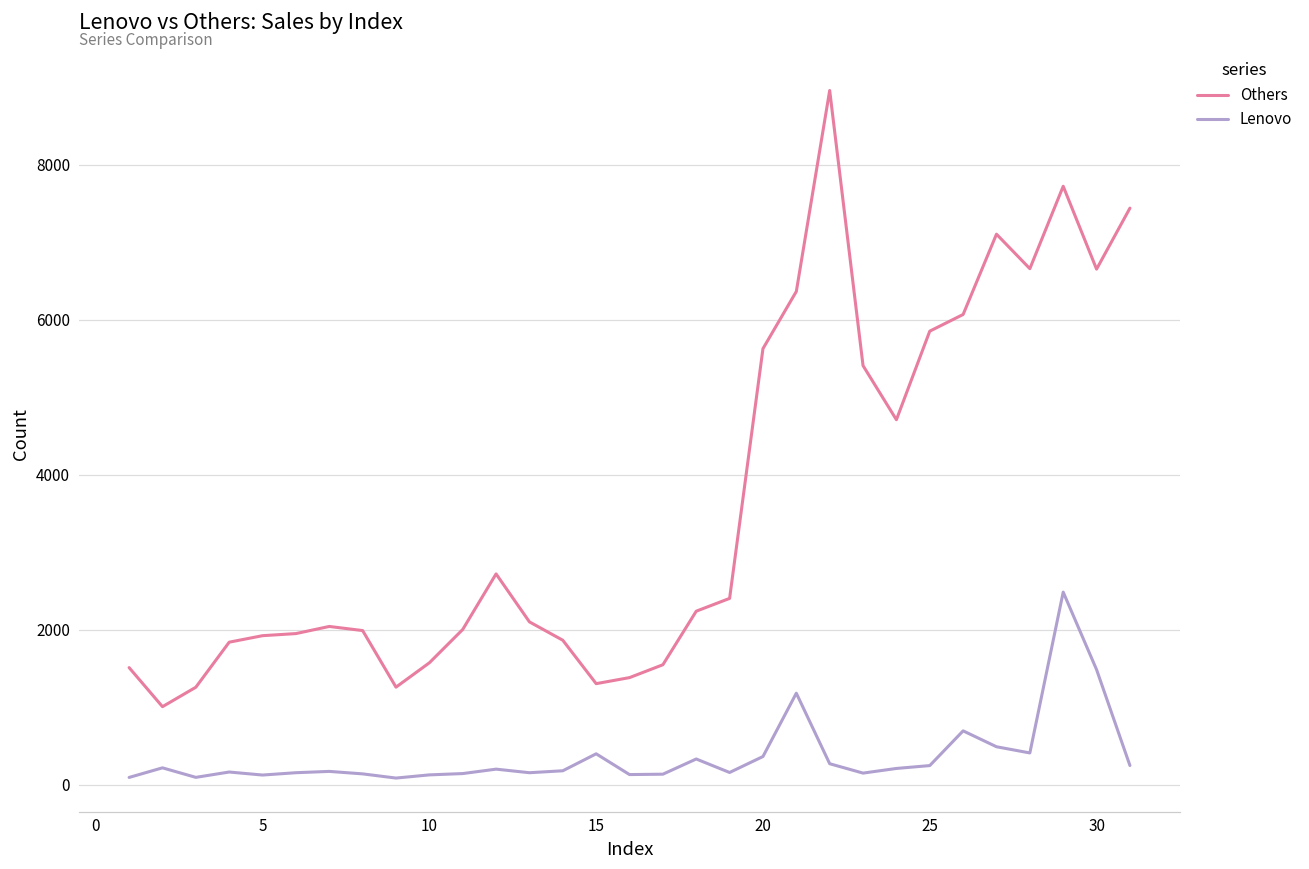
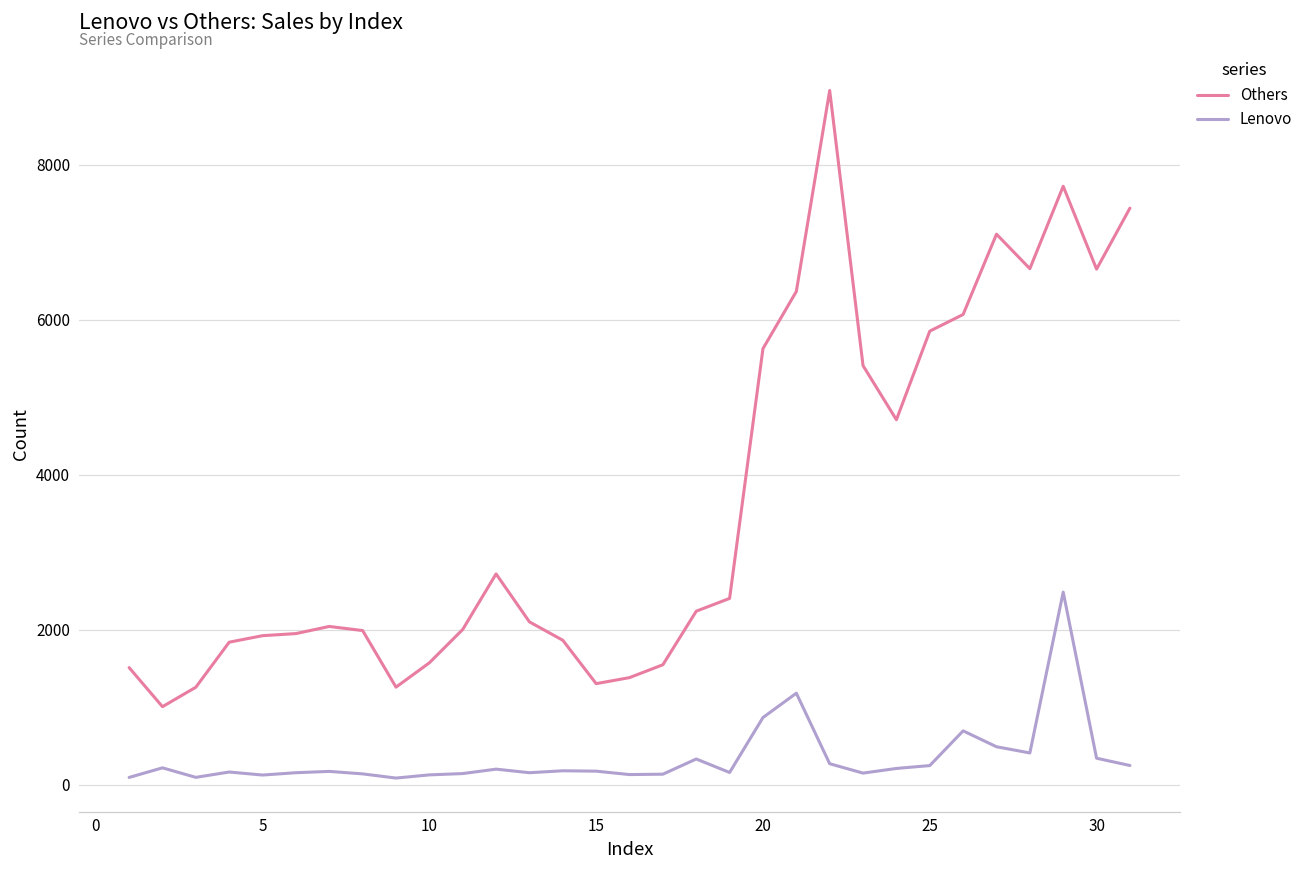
  {
    "Others": {
      "5": 1900,
      "10": 1600,
      "15": 1300,
      "20": 5600,
      "25": 5900,
      "30": 6700
    },
    "Lenovo": {
      "5": 100,
      "10": 100,
-     "15": 400,
-     "20": 400,
+     "15": 200,
+     "20": 900,
      "25": 200,
-     "30": 1500
+     "30": 300
    }
  }
